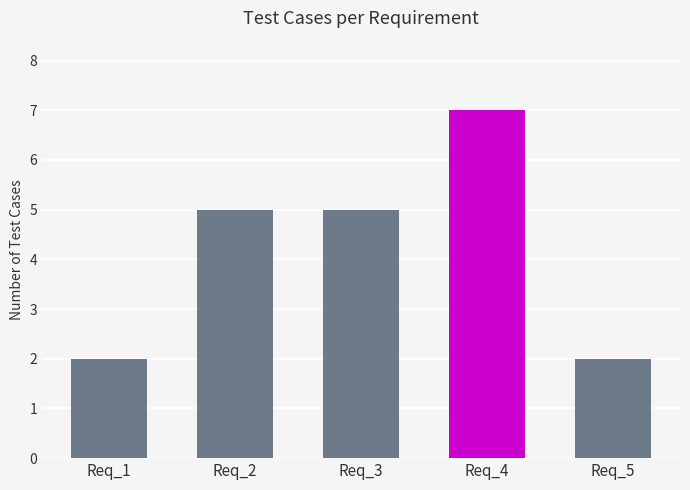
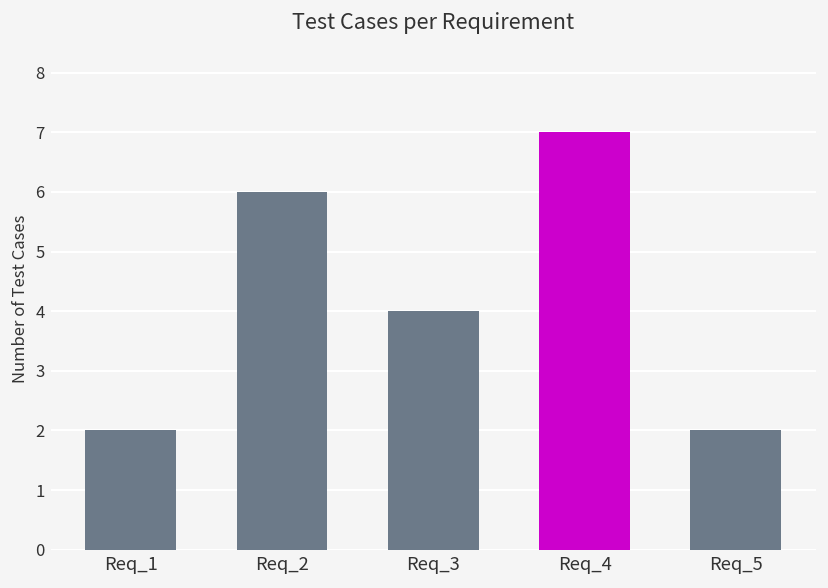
  {
    "Req_1": 2,
-   "Req_2": 5,
-   "Req_3": 5,
+   "Req_2": 6,
+   "Req_3": 4,
    "Req_4": 7,
    "Req_5": 2
  }
